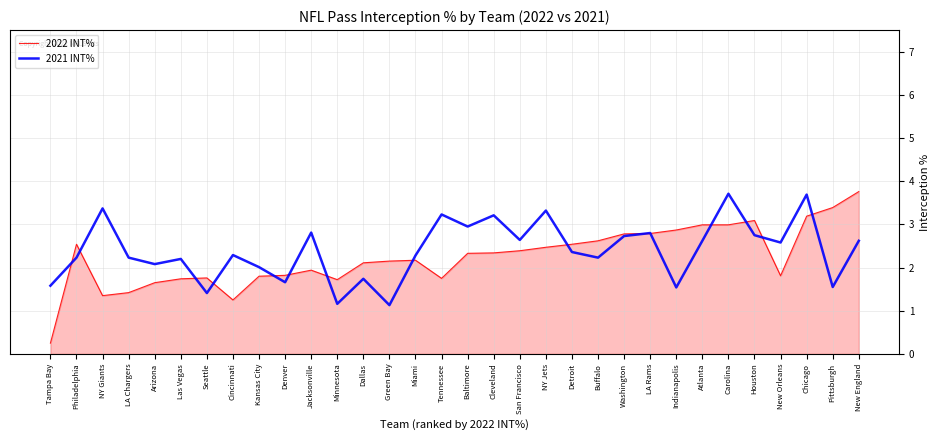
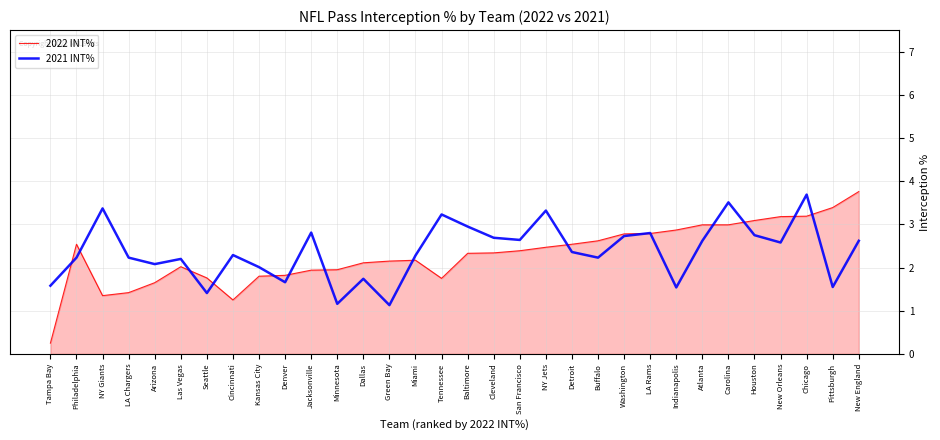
  {
    "2022 INT%": {
      "Tampa Bay": 0.3,
      "Philadelphia": 2.5,
      "NY Giants": 1.4,
      "LA Chargers": 1.4,
      "Arizona": 1.7,
-     "Las Vegas": 1.7,
+     "Las Vegas": 2.0,
      "Seattle": 1.8,
      "Cincinnati": 1.3,
      "Kansas City": 1.8,
      "Denver": 1.8,
      "Jacksonville": 1.9,
-     "Minnesota": 1.7,
+     "Minnesota": 2.0,
      "Dallas": 2.1,
      "Green Bay": 2.2,
      "Miami": 2.2,
      "Tennessee": 1.8,
      "Baltimore": 2.3,
      "Cleveland": 2.3,
      "San Francisco": 2.4,
      "NY Jets": 2.5,
      "Detroit": 2.5,
      "Buffalo": 2.6,
      "Indianapolis": 2.9,
      "Atlanta": 3.0,
      "Carolina": 3.0,
      "Houston": 3.1,
-     "New Orleans": 1.8,
+     "New Orleans": 3.2,
      "Chicago": 3.2,
      "Pittsburgh": 3.4,
      "New England": 3.8
    },
    "2021 INT%": {
      "Tampa Bay": 1.6,
      "Philadelphia": 2.2,
      "NY Giants": 3.4,
      "LA Chargers": 2.2,
      "Arizona": 2.1,
      "Las Vegas": 2.2,
      "Seattle": 1.4,
      "Cincinnati": 2.3,
      "Kansas City": 2.0,
      "Denver": 1.7,
      "Jacksonville": 2.8,
      "Minnesota": 1.2,
      "Dallas": 1.7,
      "Green Bay": 1.1,
      "Miami": 2.3,
      "Tennessee": 3.2,
      "Baltimore": 3.0,
-     "Cleveland": 3.2,
+     "Cleveland": 2.7,
      "San Francisco": 2.6,
      "NY Jets": 3.3,
      "Detroit": 2.4,
      "Buffalo": 2.2,
      "Indianapolis": 1.5,
      "Atlanta": 2.6,
-     "Carolina": 3.7,
+     "Carolina": 3.5,
      "Houston": 2.8,
      "New Orleans": 2.6,
      "Chicago": 3.7,
      "Pittsburgh": 1.6,
      "New England": 2.6
    }
  }
